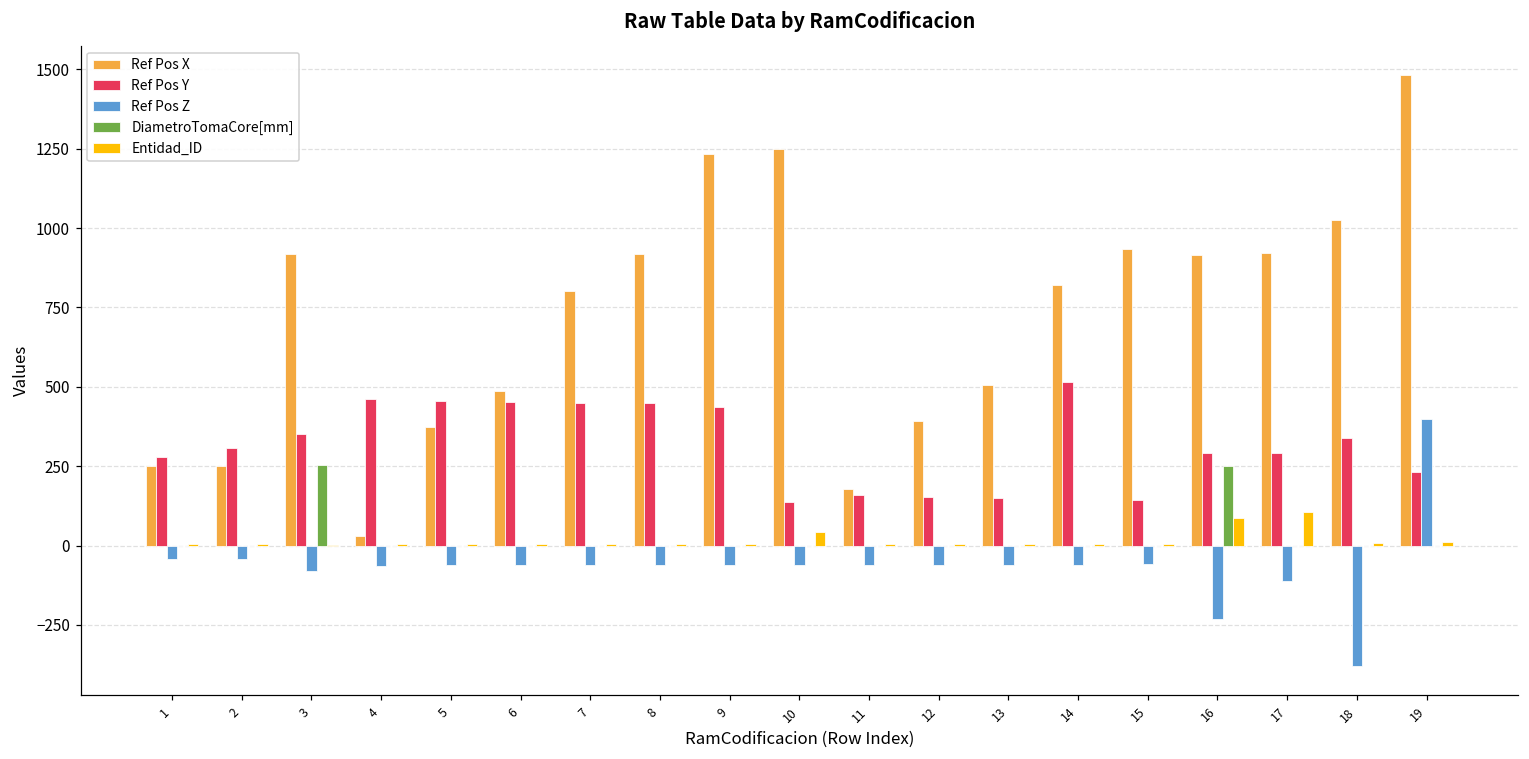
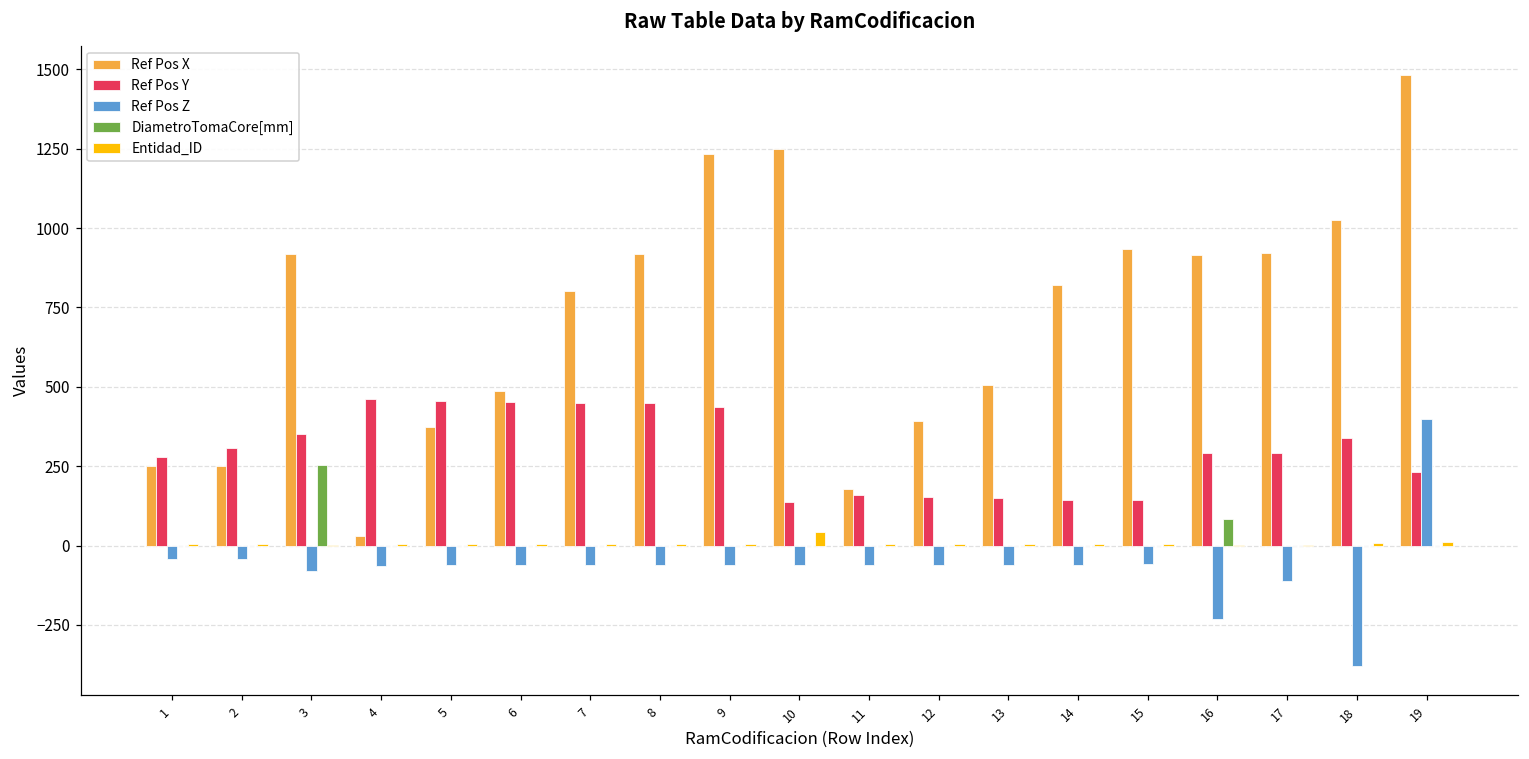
  {
    "Ref Pos X": {
      "1": 250,
      "2": 250,
      "3": 920,
      "4": 30,
      "5": 370,
      "6": 490,
      "7": 800,
      "8": 920,
      "9": 1230,
      "10": 1250,
      "11": 180,
      "12": 390,
      "13": 510,
      "14": 820,
      "15": 930,
      "16": 910,
      "17": 920,
      "18": 1020,
      "19": 1480
    },
    "Ref Pos Y": {
      "1": 280,
      "2": 310,
      "3": 350,
      "4": 460,
      "5": 460,
      "6": 450,
      "7": 450,
      "8": 450,
      "9": 440,
      "10": 140,
      "11": 160,
      "12": 150,
      "13": 150,
-     "14": 520,
+     "14": 140,
      "15": 140,
      "16": 290,
      "17": 290,
      "18": 340,
      "19": 230
    },
    "Ref Pos Z": {
      "1": -40,
      "2": -40,
      "3": -80,
      "4": -60,
      "5": -60,
      "6": -60,
      "7": -60,
      "8": -60,
      "9": -60,
      "10": -60,
      "11": -60,
      "12": -60,
      "13": -60,
      "14": -60,
      "15": -60,
      "16": -230,
      "17": -110,
      "18": -380,
      "19": 400
    },
    "DiametroTomaCore[mm]": {
      "1": 0,
      "2": 0,
      "3": 260,
      "4": 0,
      "5": 0,
      "6": 0,
      "7": 0,
      "8": 0,
      "9": 0,
      "10": 0,
      "11": 0,
      "12": 0,
      "13": 0,
      "14": 0,
      "15": 0,
-     "16": 250,
+     "16": 80,
      "17": 0,
      "18": 0,
      "19": 0
    },
    "Entidad_ID": {
      "10": 40,
-     "16": 90,
-     "17": 110,
+     "16": 0,
+     "17": 0,
      "19": 10
    }
  }
